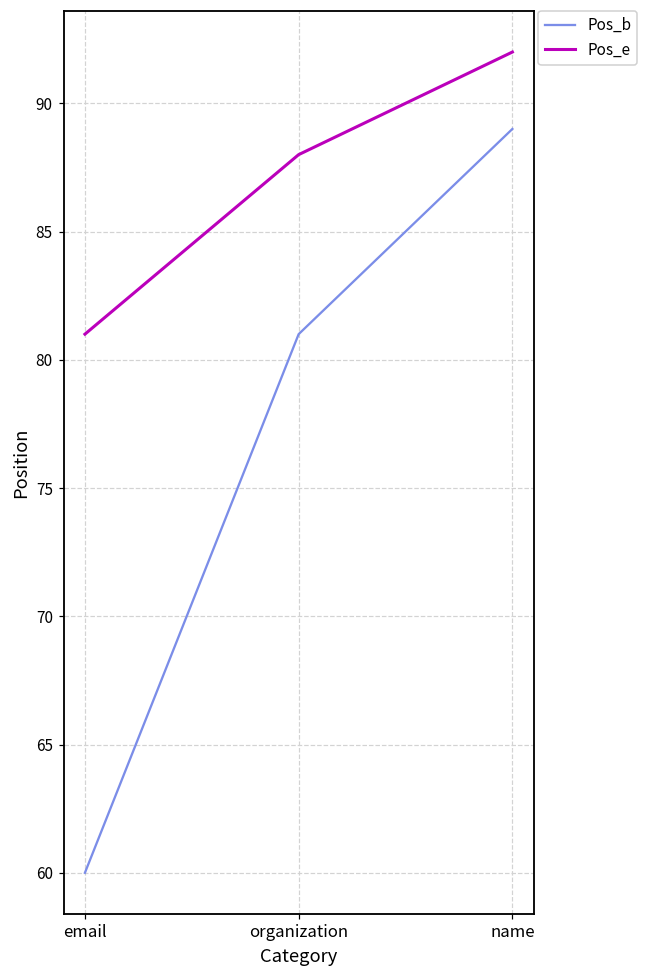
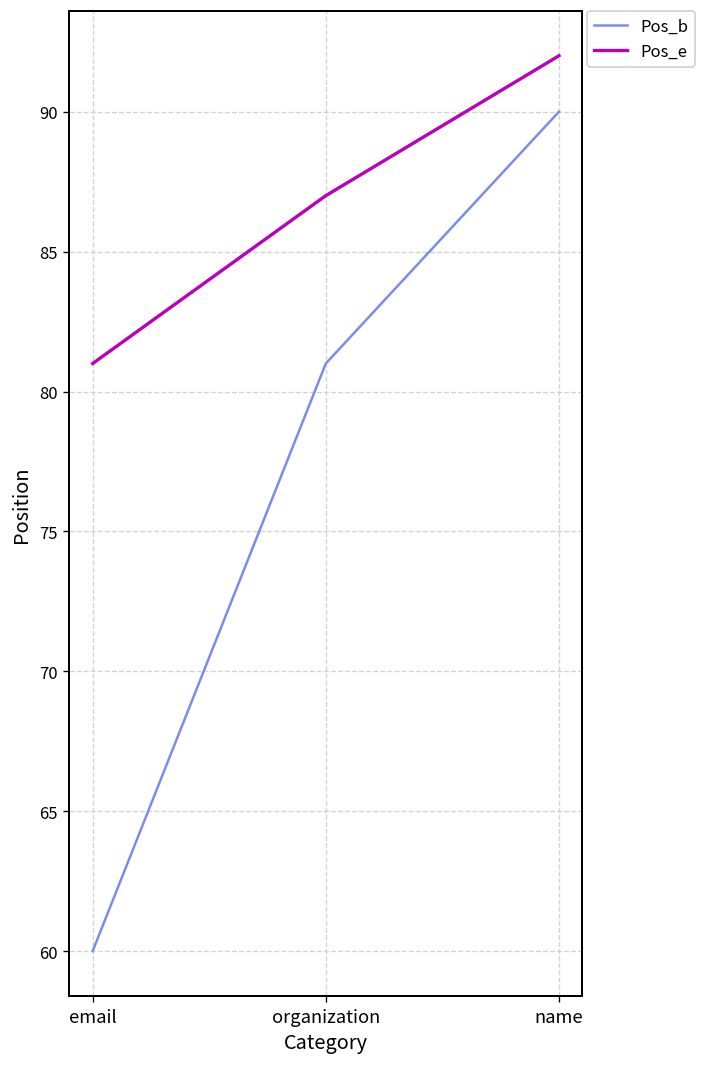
  {
    "Pos_b": {
      "email": 60,
      "organization": 81,
-     "name": 89
+     "name": 90
    },
    "Pos_e": {
      "email": 81,
-     "organization": 88,
+     "organization": 87,
      "name": 92
    }
  }
